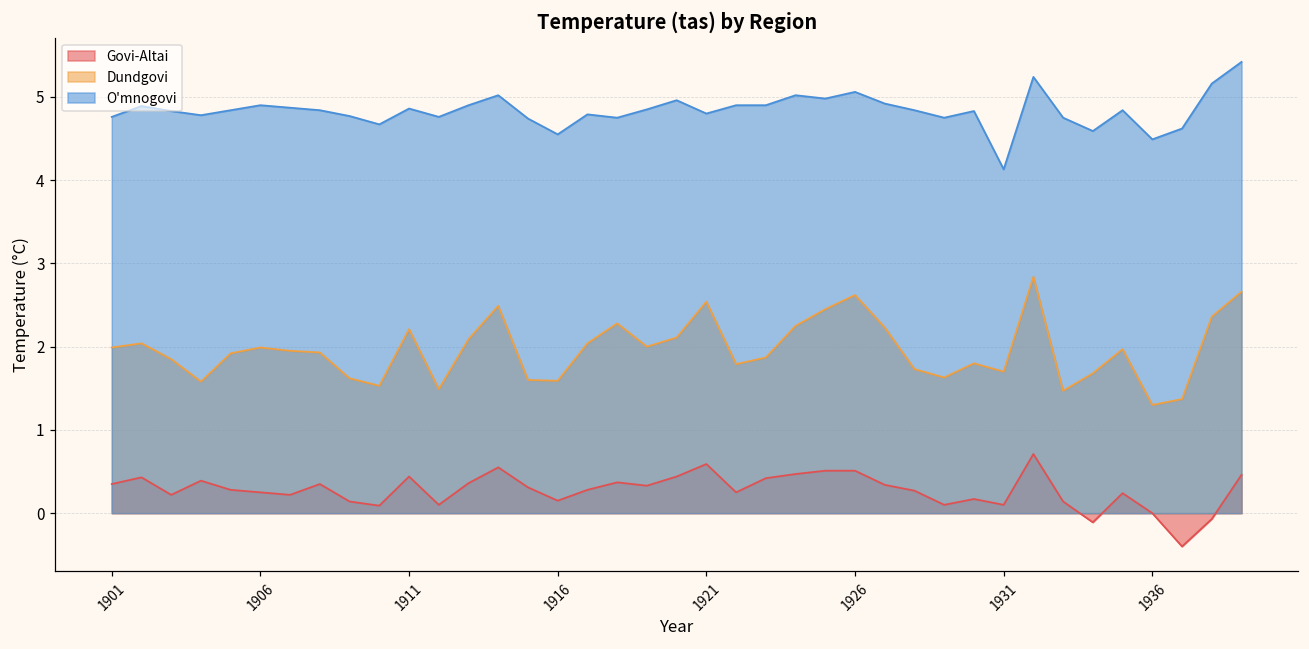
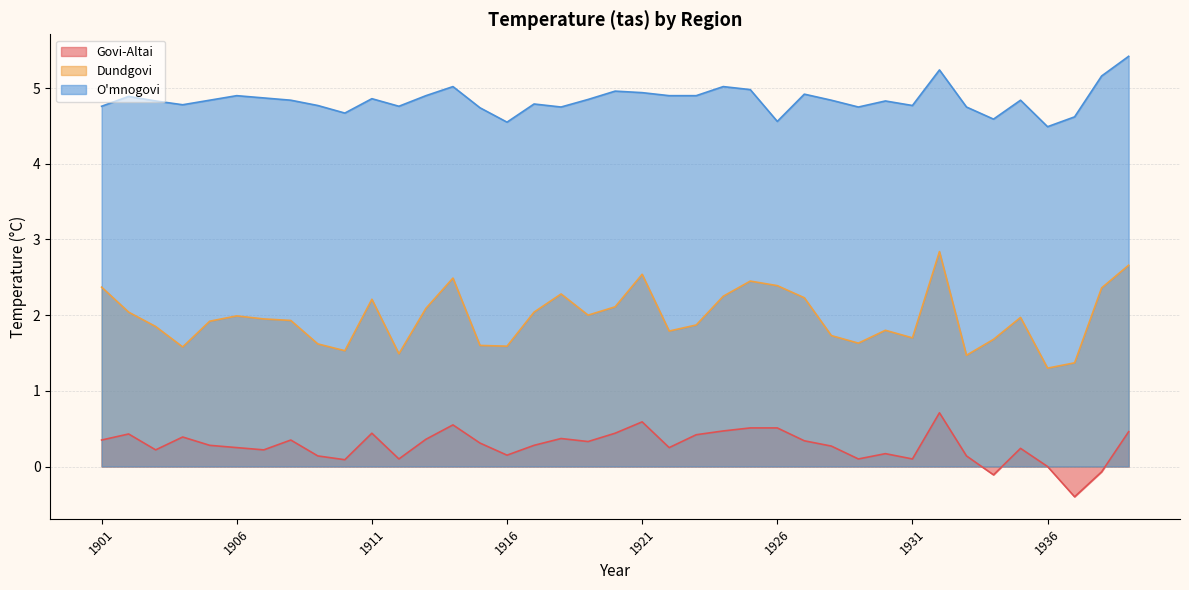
  {
    "Dundgovi": {
-     "1901": 2.0,
+     "1901": 2.4,
      "1906": 2.0,
      "1911": 2.2,
      "1916": 1.6,
      "1921": 2.5,
-     "1926": 2.6,
+     "1926": 2.4,
      "1931": 1.7,
      "1936": 1.3
    },
    "O'mnogovi": {
      "1901": 4.8,
      "1906": 4.9,
      "1911": 4.9,
      "1916": 4.6,
-     "1921": 4.8,
-     "1926": 5.1,
-     "1931": 4.1,
+     "1921": 4.9,
+     "1926": 4.6,
+     "1931": 4.8,
      "1936": 4.5
    }
  }
